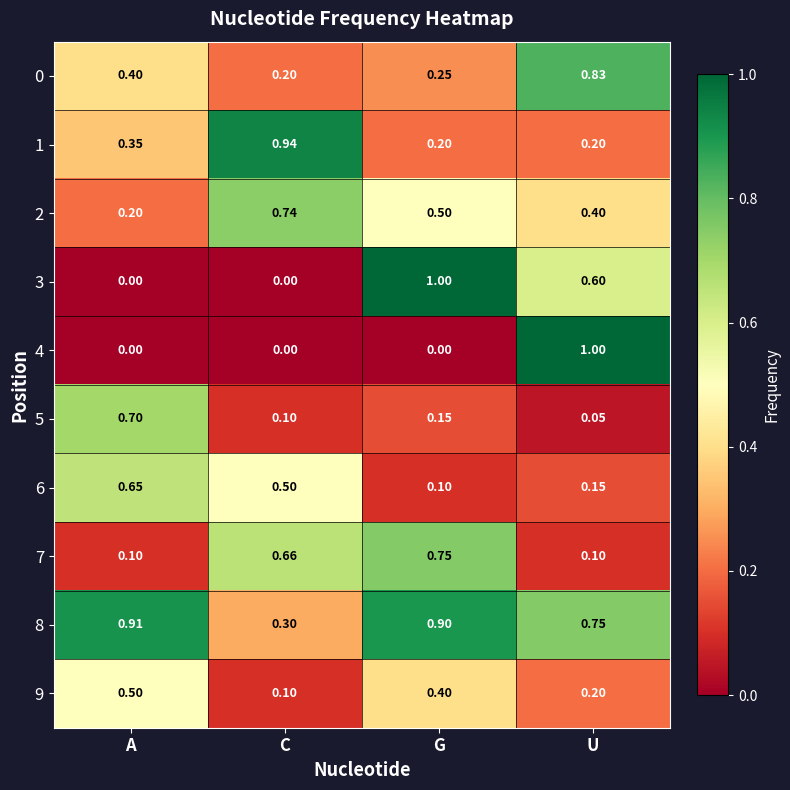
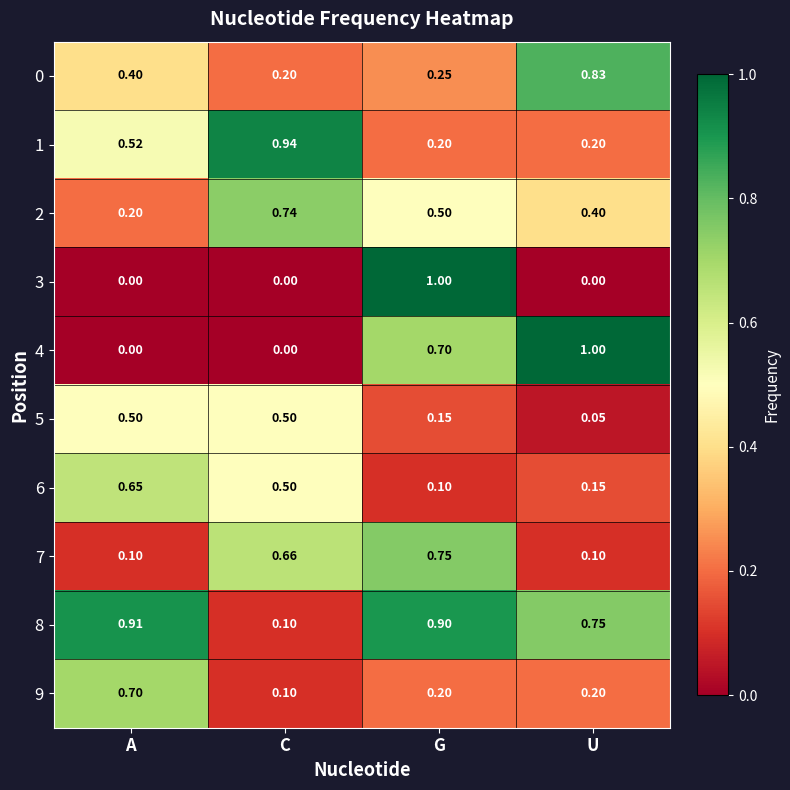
  {
    "0": {
      "A": 0.40,
      "C": 0.20,
      "G": 0.25,
      "U": 0.83
    },
    "1": {
-     "A": 0.35,
+     "A": 0.52,
      "C": 0.94,
      "G": 0.20,
      "U": 0.20
    },
    "2": {
      "A": 0.20,
      "C": 0.74,
      "G": 0.50,
      "U": 0.40
    },
    "3": {
      "A": 0.00,
      "C": 0.00,
      "G": 1.00,
-     "U": 0.60
+     "U": 0.00
    },
    "4": {
      "A": 0.00,
      "C": 0.00,
-     "G": 0.00,
+     "G": 0.70,
      "U": 1.00
    },
    "5": {
-     "A": 0.70,
-     "C": 0.10,
+     "A": 0.50,
+     "C": 0.50,
      "G": 0.15,
      "U": 0.05
    },
    "6": {
      "A": 0.65,
      "C": 0.50,
      "G": 0.10,
      "U": 0.15
    },
    "7": {
      "A": 0.10,
      "C": 0.66,
      "G": 0.75,
      "U": 0.10
    },
    "8": {
      "A": 0.91,
-     "C": 0.30,
+     "C": 0.10,
      "G": 0.90,
      "U": 0.75
    },
    "9": {
-     "A": 0.50,
+     "A": 0.70,
      "C": 0.10,
-     "G": 0.40,
+     "G": 0.20,
      "U": 0.20
    }
  }
